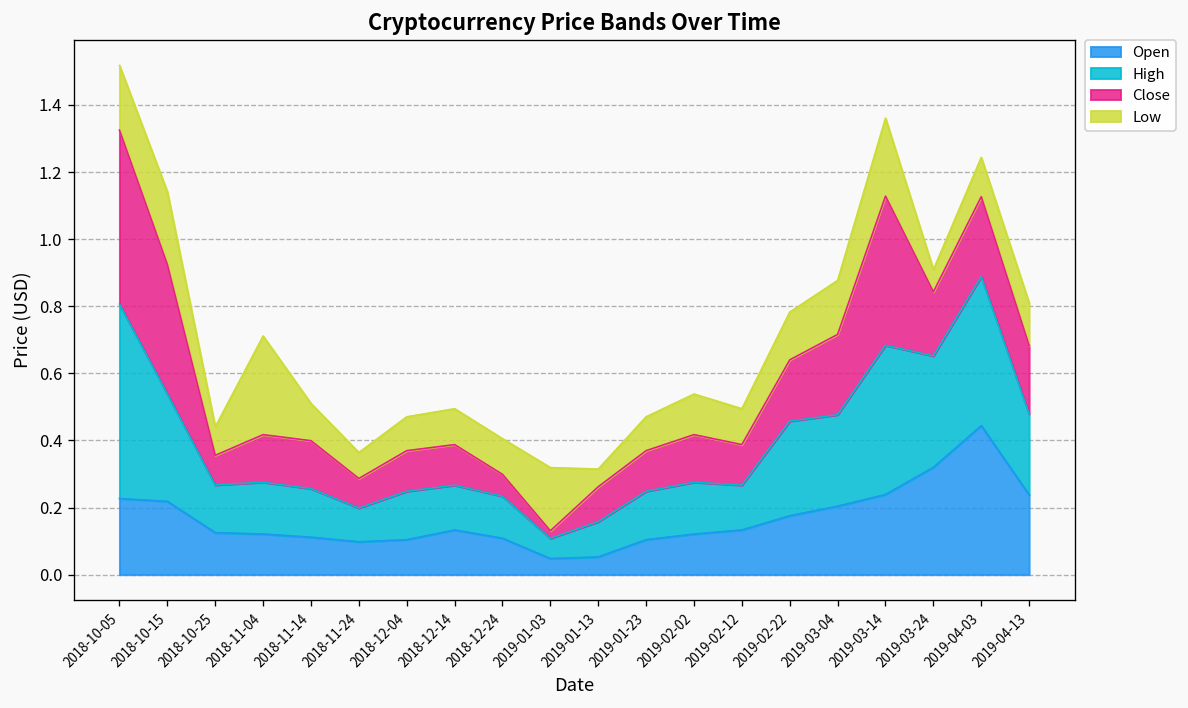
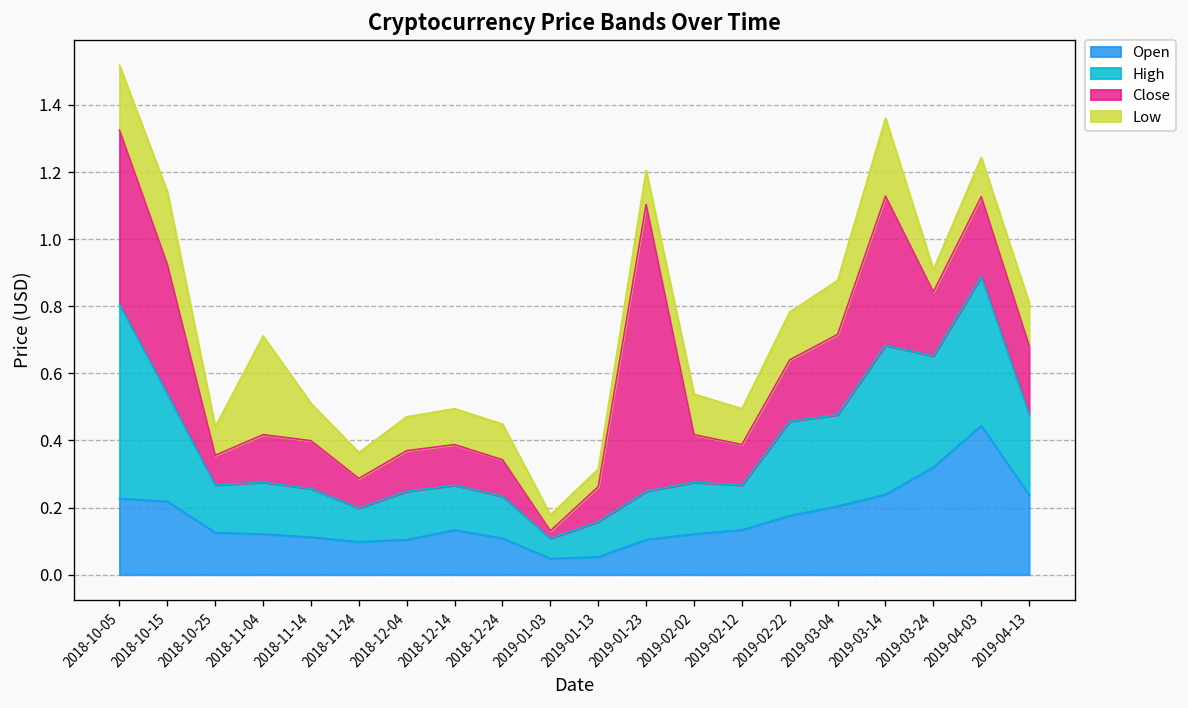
  {
    "Close": {
      "2018-10-05": 0.52,
      "2018-10-15": 0.39,
      "2018-10-25": 0.09,
      "2018-11-04": 0.14,
      "2018-11-14": 0.14,
      "2018-11-24": 0.09,
      "2018-12-04": 0.12,
      "2018-12-14": 0.12,
-     "2018-12-24": 0.07,
+     "2018-12-24": 0.11,
      "2019-01-03": 0.02,
      "2019-01-13": 0.10,
-     "2019-01-23": 0.12,
+     "2019-01-23": 0.85,
      "2019-02-02": 0.14,
      "2019-02-12": 0.12,
      "2019-02-22": 0.18,
      "2019-03-04": 0.24,
      "2019-03-14": 0.44,
      "2019-03-24": 0.19,
      "2019-04-03": 0.24,
      "2019-04-13": 0.20
    },
    "Low": {
      "2018-10-05": 0.19,
      "2018-10-15": 0.22,
      "2018-10-25": 0.08,
      "2018-11-04": 0.29,
      "2018-11-14": 0.11,
      "2018-11-24": 0.08,
      "2018-12-04": 0.10,
      "2018-12-14": 0.11,
      "2018-12-24": 0.11,
-     "2019-01-03": 0.19,
+     "2019-01-03": 0.05,
      "2019-01-13": 0.05,
      "2019-01-23": 0.10,
      "2019-02-02": 0.12,
      "2019-02-12": 0.11,
      "2019-02-22": 0.14,
      "2019-03-04": 0.16,
      "2019-03-14": 0.23,
      "2019-03-24": 0.07,
      "2019-04-03": 0.12,
      "2019-04-13": 0.13
    }
  }
